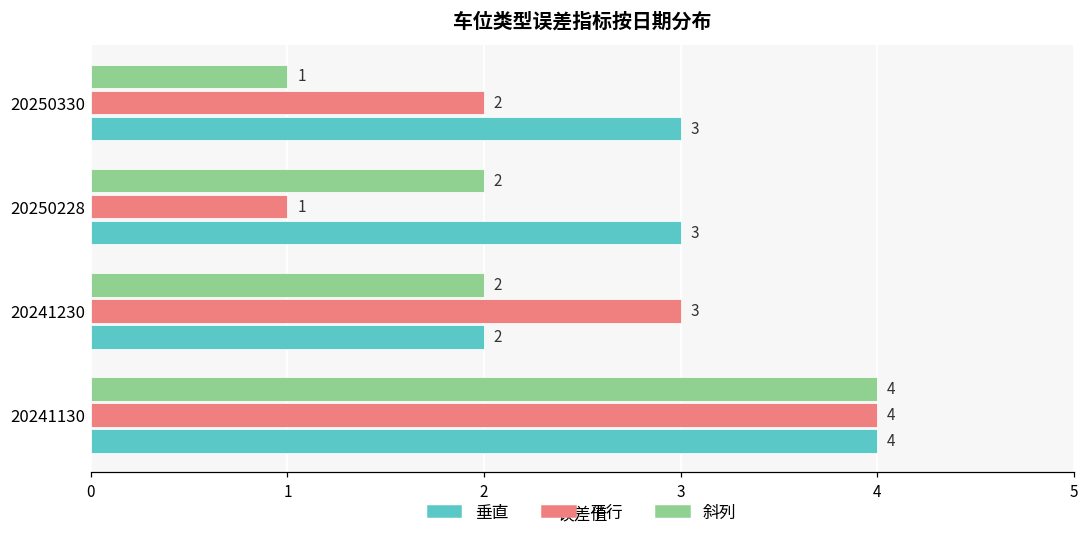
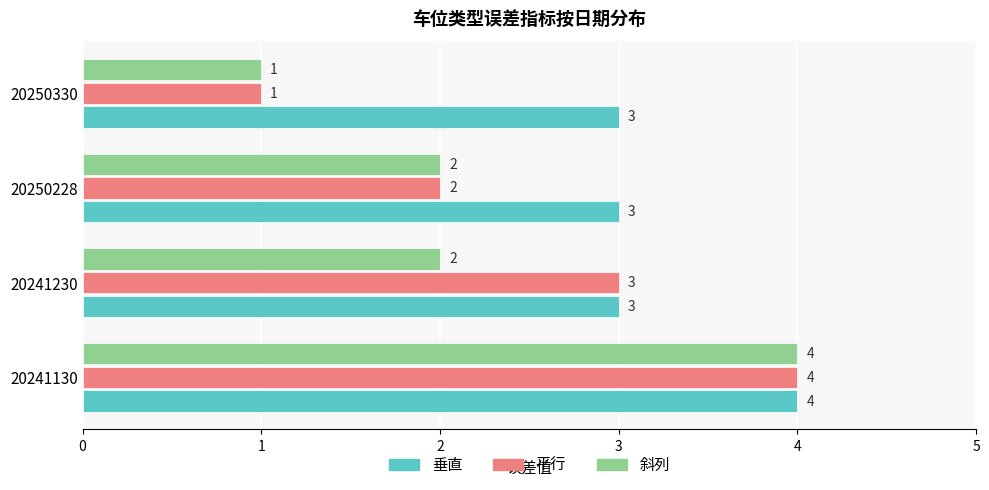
  {
    "垂直": {
      "20250330": 3,
      "20250228": 3,
-     "20241230": 2,
+     "20241230": 3,
      "20241130": 4
    },
    "平行": {
-     "20250330": 2,
-     "20250228": 1,
+     "20250330": 1,
+     "20250228": 2,
      "20241230": 3,
      "20241130": 4
    },
    "斜列": {
      "20250330": 1,
      "20250228": 2,
      "20241230": 2,
      "20241130": 4
    }
  }
